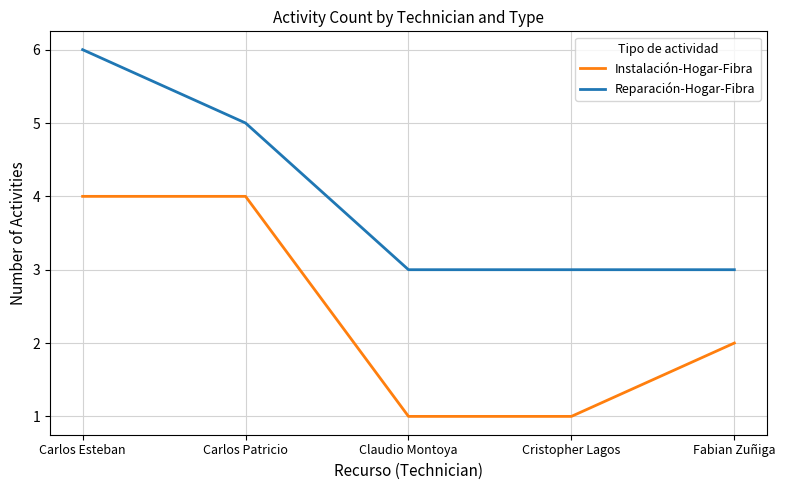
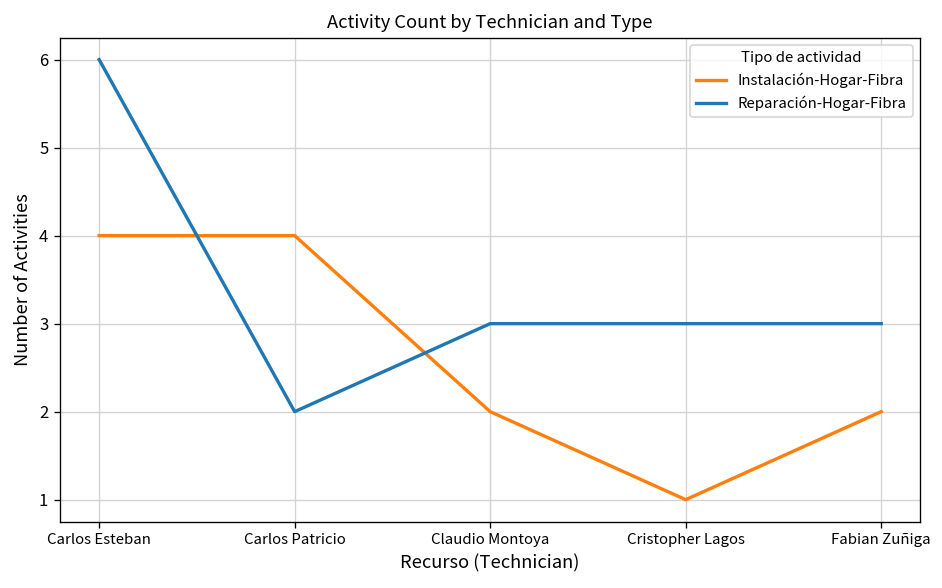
  {
    "Instalación-Hogar-Fibra": {
      "Carlos Esteban": 4,
      "Carlos Patricio": 4,
-     "Claudio Montoya": 1,
+     "Claudio Montoya": 2,
      "Cristopher Lagos": 1,
      "Fabian Zuñiga": 2
    },
    "Reparación-Hogar-Fibra": {
      "Carlos Esteban": 6,
-     "Carlos Patricio": 5,
+     "Carlos Patricio": 2,
      "Claudio Montoya": 3,
      "Cristopher Lagos": 3,
      "Fabian Zuñiga": 3
    }
  }
